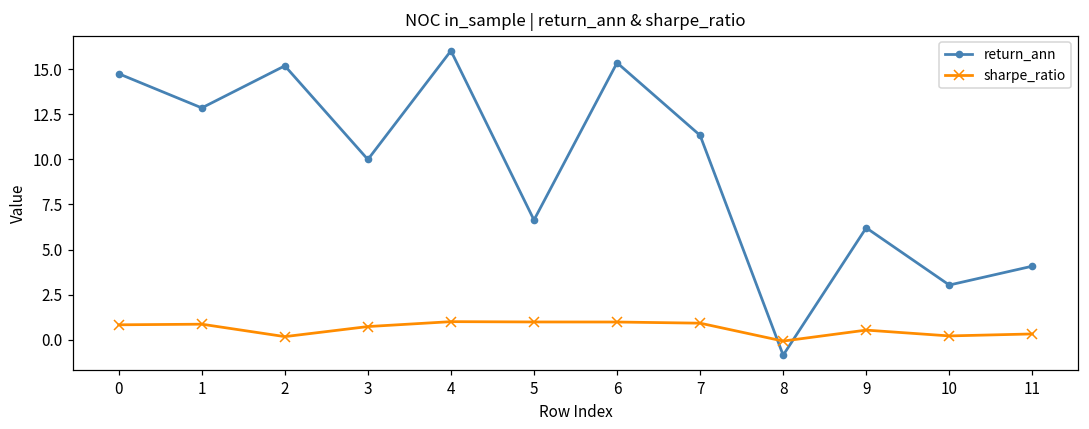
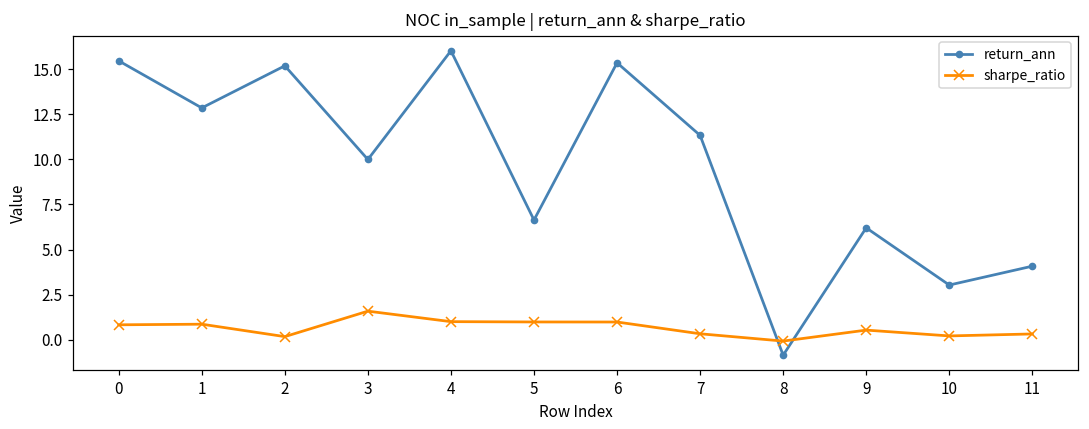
  {
    "return_ann": {
-     "0": 14.7,
+     "0": 15.5,
      "1": 12.9,
      "2": 15.2,
      "3": 10.0,
      "4": 16.0,
      "5": 6.6,
      "6": 15.4,
      "7": 11.3,
      "8": -0.8,
      "9": 6.2,
      "10": 3.0,
      "11": 4.1
    },
    "sharpe_ratio": {
      "0": 0.8,
      "1": 0.9,
      "2": 0.2,
-     "3": 0.7,
+     "3": 1.6,
      "4": 1.0,
      "5": 1.0,
      "6": 1.0,
-     "7": 0.9,
+     "7": 0.3,
      "8": -0.1,
      "9": 0.5,
      "10": 0.2,
      "11": 0.3
    }
  }
